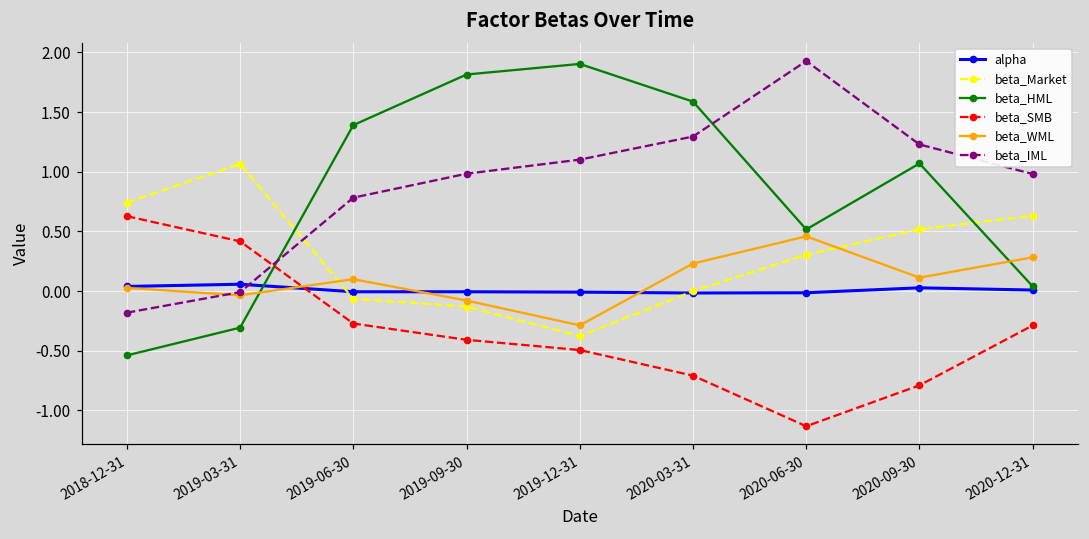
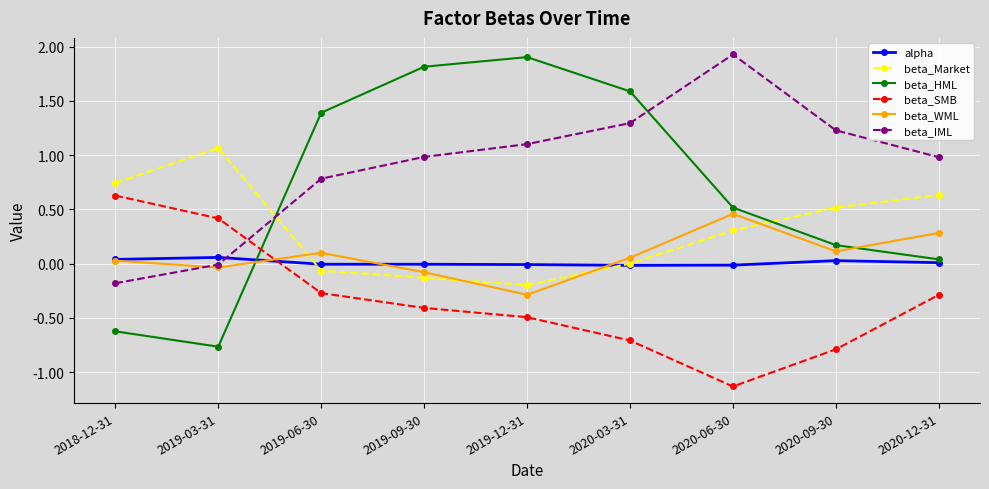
  {
    "alpha": {
      "2019-03-31": 0.06,
      "2019-06-30": -0.01,
      "2019-09-30": -0.01,
      "2019-12-31": -0.01,
      "2020-06-30": -0.01,
      "2020-09-30": 0.03,
      "2020-12-31": 0.01
    },
    "beta_Market": {
      "2018-12-31": 0.74,
      "2019-03-31": 1.07,
      "2019-06-30": -0.07,
      "2019-09-30": -0.13,
-     "2019-12-31": -0.38,
+     "2019-12-31": -0.20,
      "2020-06-30": 0.31,
      "2020-09-30": 0.52,
      "2020-12-31": 0.63
    },
    "beta_HML": {
-     "2018-12-31": -0.54,
-     "2019-03-31": -0.31,
+     "2018-12-31": -0.62,
+     "2019-03-31": -0.77,
      "2019-06-30": 1.39,
      "2019-09-30": 1.81,
      "2019-12-31": 1.90,
      "2020-03-31": 1.59,
      "2020-06-30": 0.52,
-     "2020-09-30": 1.07,
+     "2020-09-30": 0.17,
      "2020-12-31": 0.04
    },
    "beta_SMB": {
      "2018-12-31": 0.63,
      "2019-03-31": 0.42,
      "2019-06-30": -0.27,
      "2019-09-30": -0.41,
      "2019-12-31": -0.49,
      "2020-03-31": -0.71,
      "2020-06-30": -1.13,
      "2020-09-30": -0.79,
      "2020-12-31": -0.29
    },
    "beta_WML": {
      "2019-03-31": -0.04,
      "2019-06-30": 0.10,
      "2019-09-30": -0.08,
      "2019-12-31": -0.29,
-     "2020-03-31": 0.23,
+     "2020-03-31": 0.05,
      "2020-06-30": 0.46,
      "2020-09-30": 0.11,
      "2020-12-31": 0.28
    },
    "beta_IML": {
      "2018-12-31": -0.18,
      "2019-03-31": -0.01,
      "2019-06-30": 0.78,
      "2019-09-30": 0.98,
      "2019-12-31": 1.10,
      "2020-03-31": 1.29,
      "2020-06-30": 1.93,
      "2020-09-30": 1.23,
      "2020-12-31": 0.98
    }
  }
